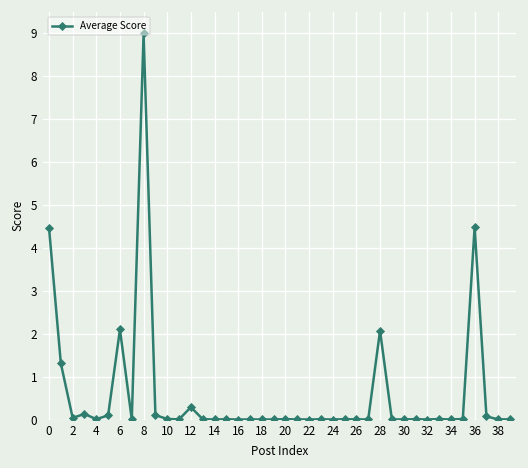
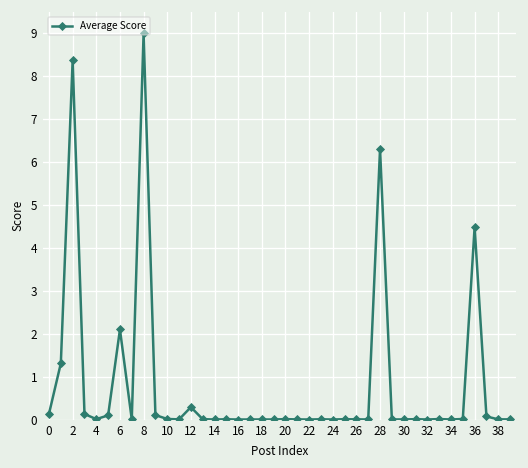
  {
-   "0": 4.5,
-   "2": 0.0,
+   "0": 0.1,
+   "2": 8.4,
    "4": 0.0,
    "6": 2.1,
    "10": 0.0,
    "12": 0.3,
    "14": 0.0,
    "16": 0.0,
    "18": 0.0,
    "20": 0.0,
    "22": 0.0,
    "24": 0.0,
    "26": 0.0,
-   "28": 2.1,
+   "28": 6.3,
    "30": 0.0,
    "32": 0.0,
    "34": 0.0,
    "36": 4.5,
    "38": 0.0
  }
